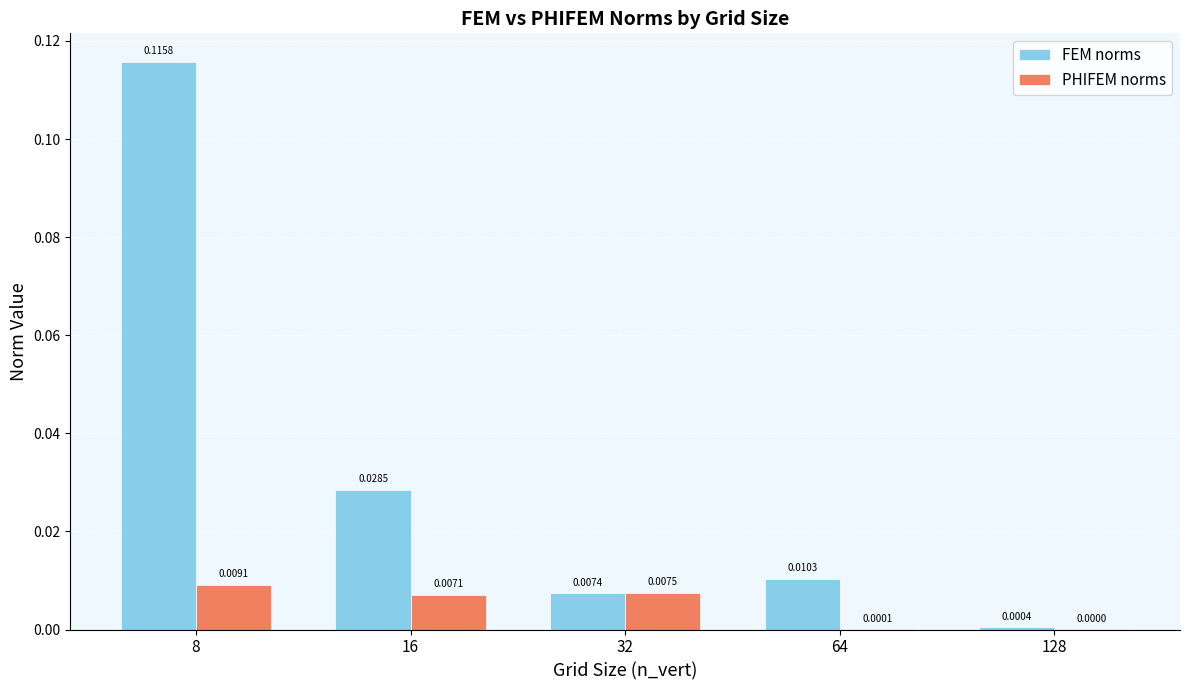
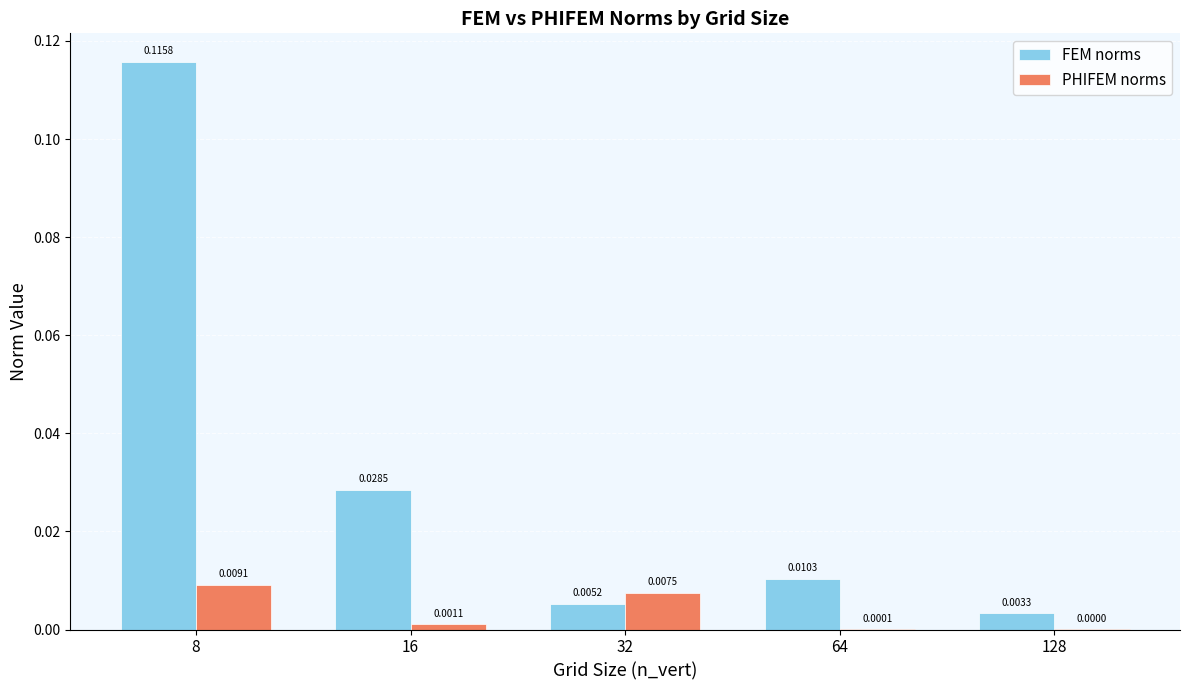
  {
    "FEM norms": {
      "8": 0.1158,
      "16": 0.0285,
-     "32": 0.0074,
+     "32": 0.0052,
      "64": 0.0103,
-     "128": 0.0004
+     "128": 0.0033
    },
    "PHIFEM norms": {
      "8": 0.0091,
-     "16": 0.0071,
+     "16": 0.0011,
      "32": 0.0075,
      "64": 0.0001,
      "128": 0.0000
    }
  }
